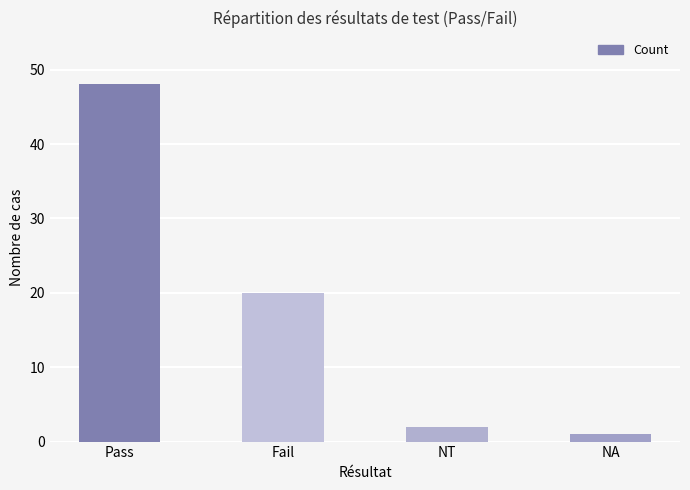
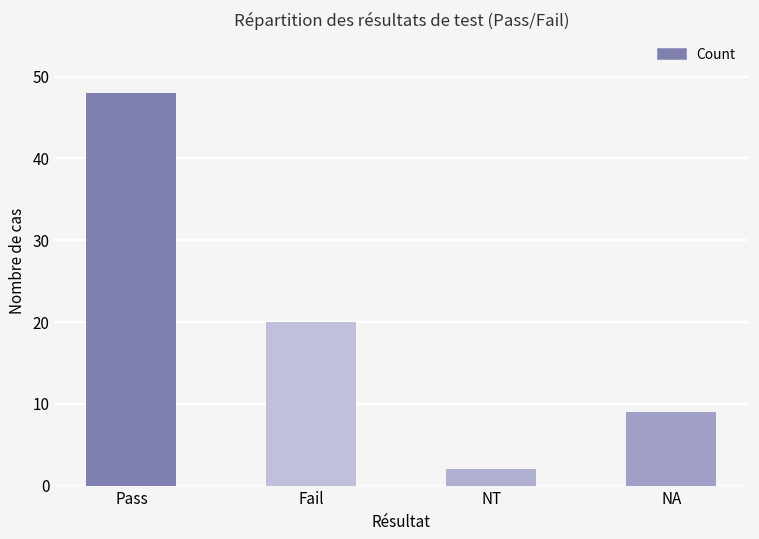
  {
    "Pass": 48,
    "Fail": 20,
    "NT": 2,
-   "NA": 1
+   "NA": 9
  }
